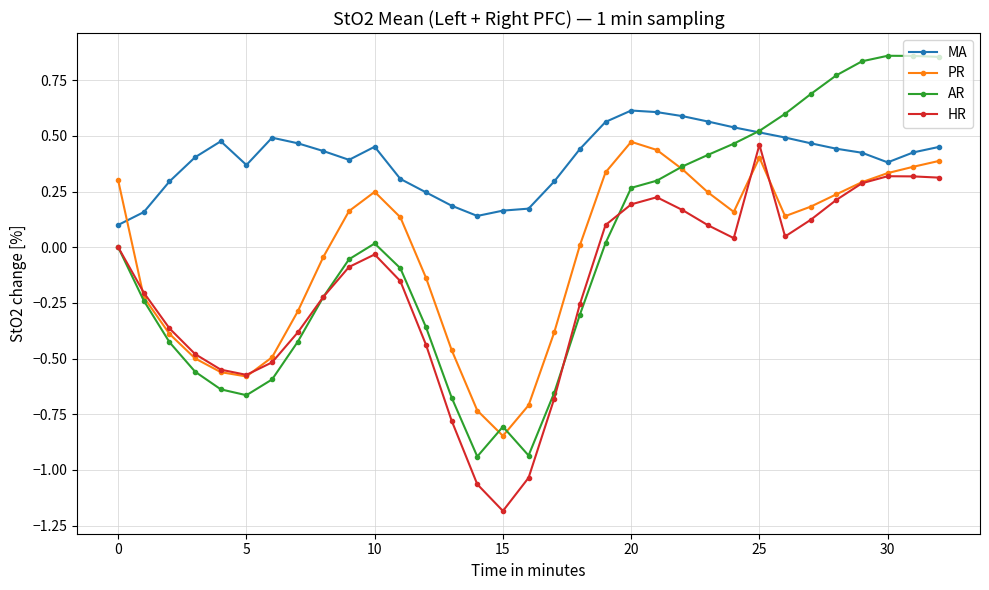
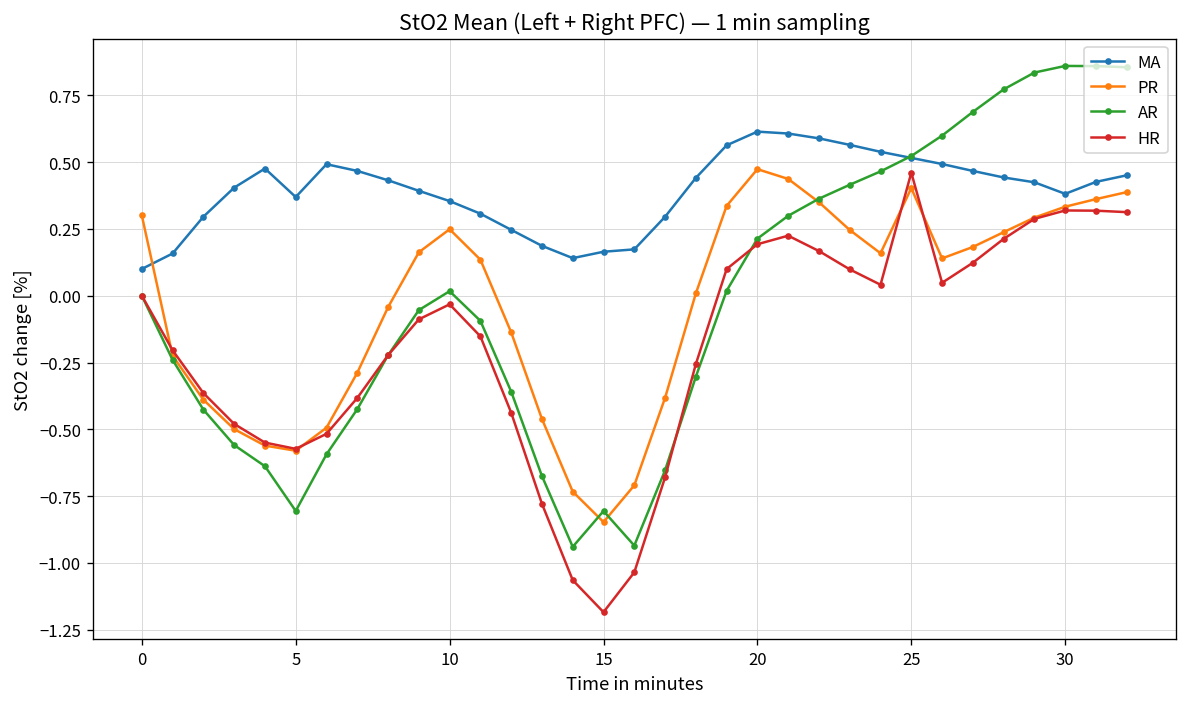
  {
    "MA": {
      "0": 0.10,
      "5": 0.37,
-     "10": 0.45,
+     "10": 0.35,
      "15": 0.16,
      "20": 0.61,
      "30": 0.38
    },
    "PR": {
      "0": 0.30,
      "10": 0.25,
      "15": -0.85,
      "20": 0.47,
      "25": 0.40,
      "30": 0.33
    },
    "AR": {
-     "5": -0.66,
+     "5": -0.81,
      "10": 0.02,
      "15": -0.81,
-     "20": 0.27,
+     "20": 0.21,
      "30": 0.86
    },
    "HR": {
      "10": -0.03,
      "15": -1.18,
      "20": 0.19,
      "25": 0.46,
      "30": 0.32
    }
  }
